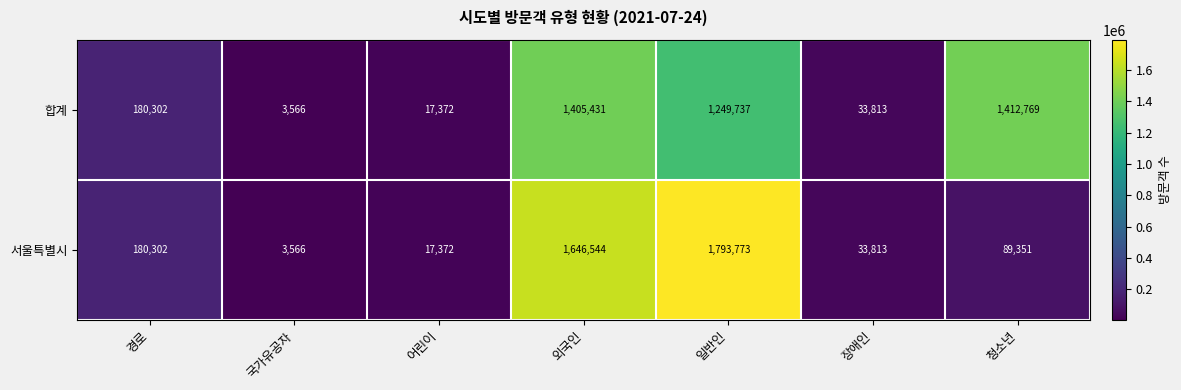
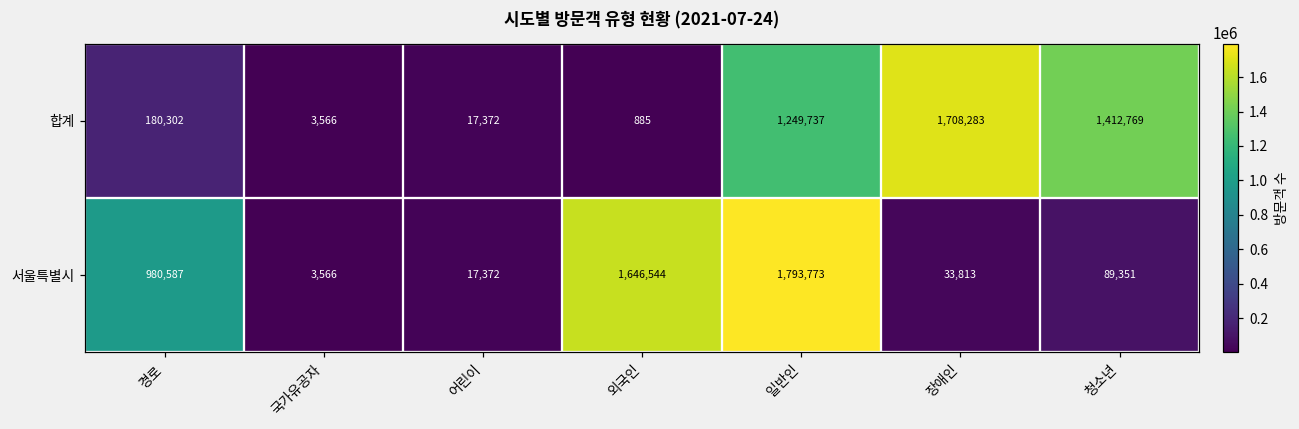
  {
    "합계": {
      "경로": "180,302",
      "국가유공자": "3,566",
      "어린이": "17,372",
-     "외국인": "1,405,431",
+     "외국인": "885",
      "일반인": "1,249,737",
-     "장애인": "33,813",
+     "장애인": "1,708,283",
      "청소년": "1,412,769"
    },
    "서울특별시": {
-     "경로": "180,302",
+     "경로": "980,587",
      "국가유공자": "3,566",
      "어린이": "17,372",
      "외국인": "1,646,544",
      "일반인": "1,793,773",
      "장애인": "33,813",
      "청소년": "89,351"
    }
  }
